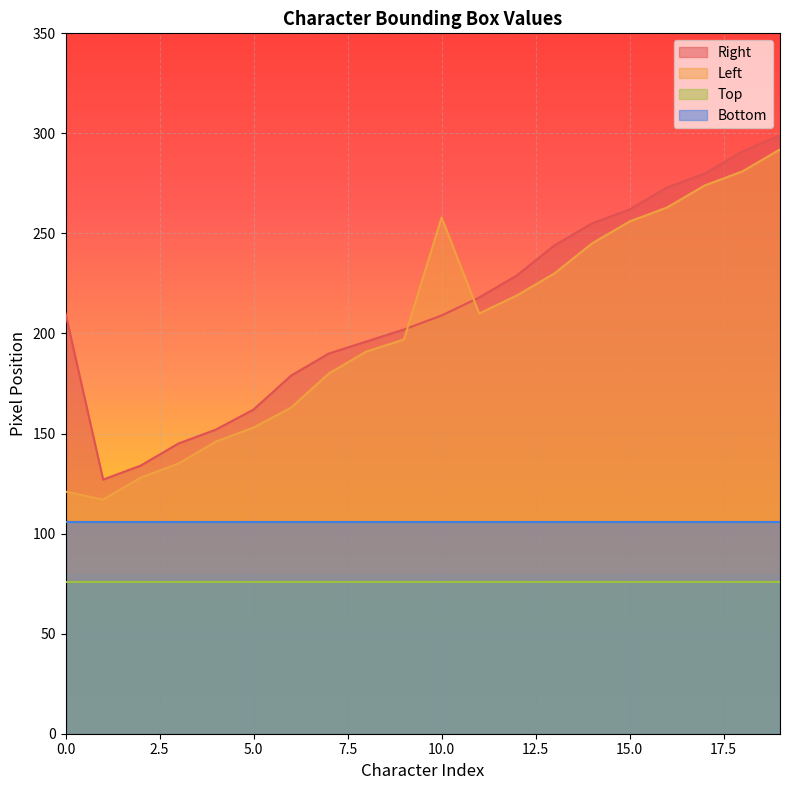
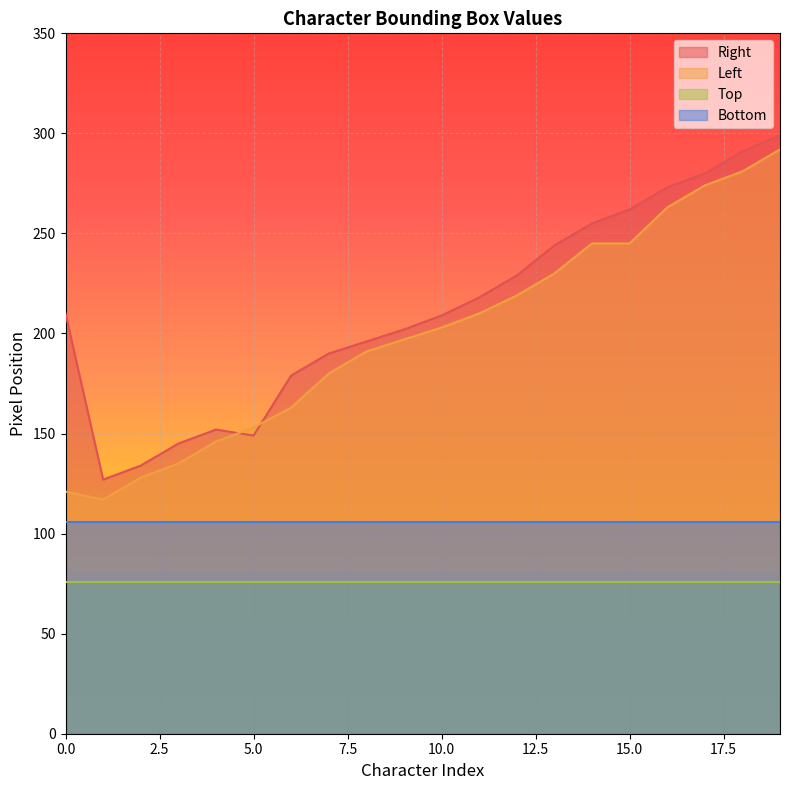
  {
    "Right": {
      "0.0": 210,
-     "5.0": 162,
+     "5.0": 149,
      "10.0": 209,
      "15.0": 262
    },
    "Left": {
      "0.0": 121,
      "5.0": 153,
-     "10.0": 258,
-     "15.0": 256
+     "10.0": 203,
+     "15.0": 245
    },
    "Bottom": {
      "0.0": 106,
      "5.0": 106,
      "10.0": 106,
      "15.0": 106
    }
  }
